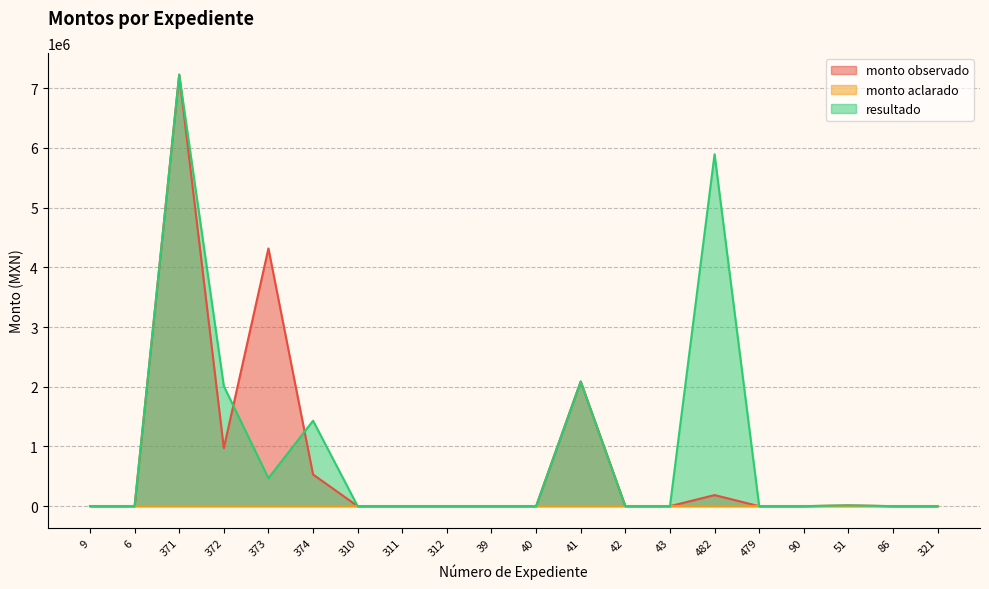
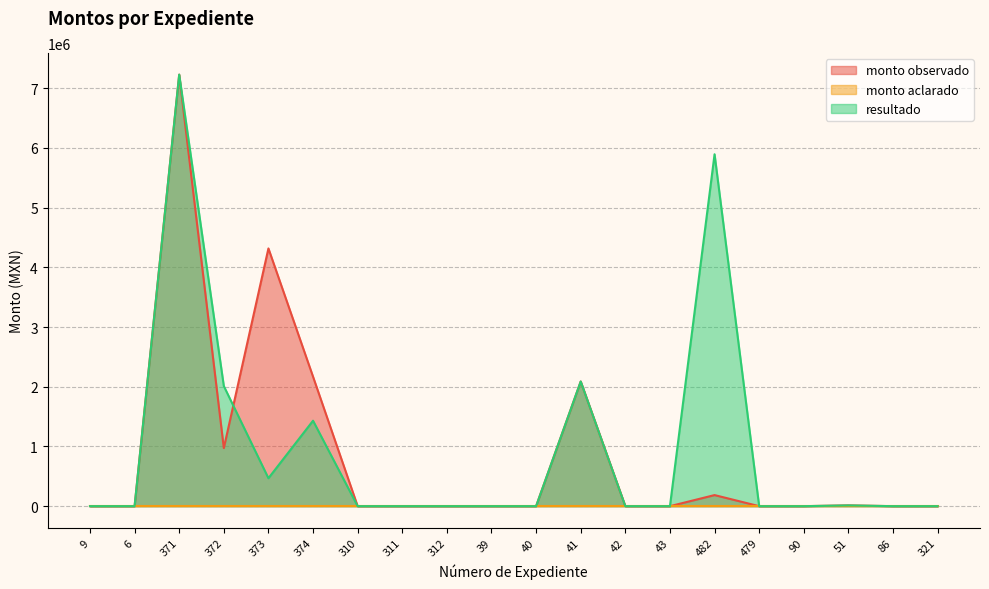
  {
    "monto observado": {
      "372": 1000000,
      "373": 4300000,
-     "374": 500000,
+     "374": 2200000,
      "482": 200000
    },
    "monto aclarado": {
      "371": 0,
      "372": 0,
      "373": 0,
      "374": 0,
      "41": 0,
      "482": 0
    },
    "resultado": {
      "372": 2000000,
      "373": 500000,
      "374": 1400000,
      "482": 5900000
    }
  }
